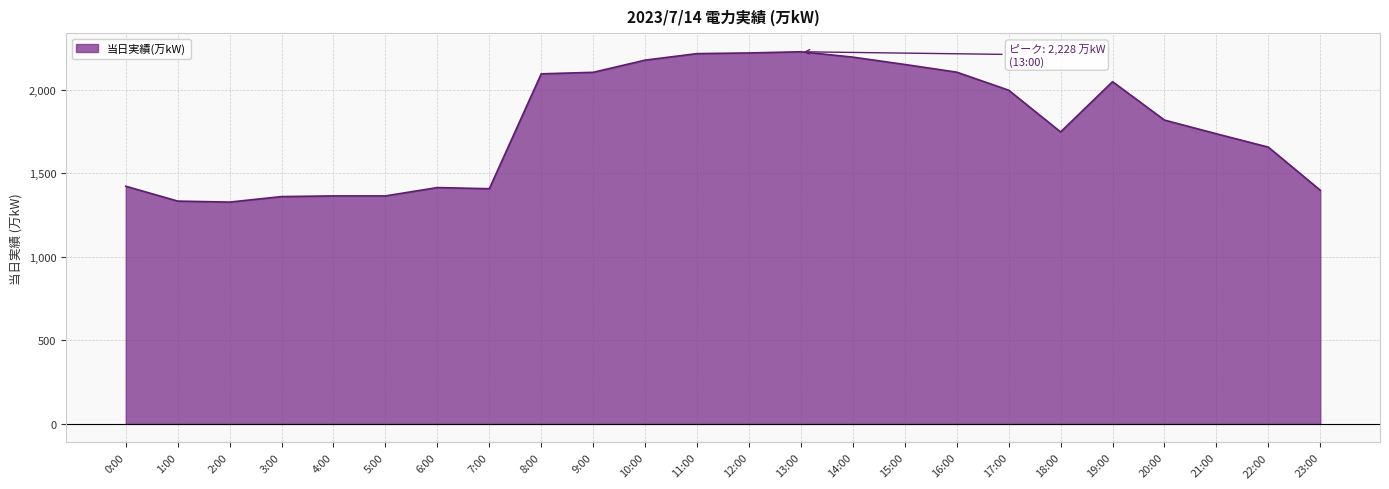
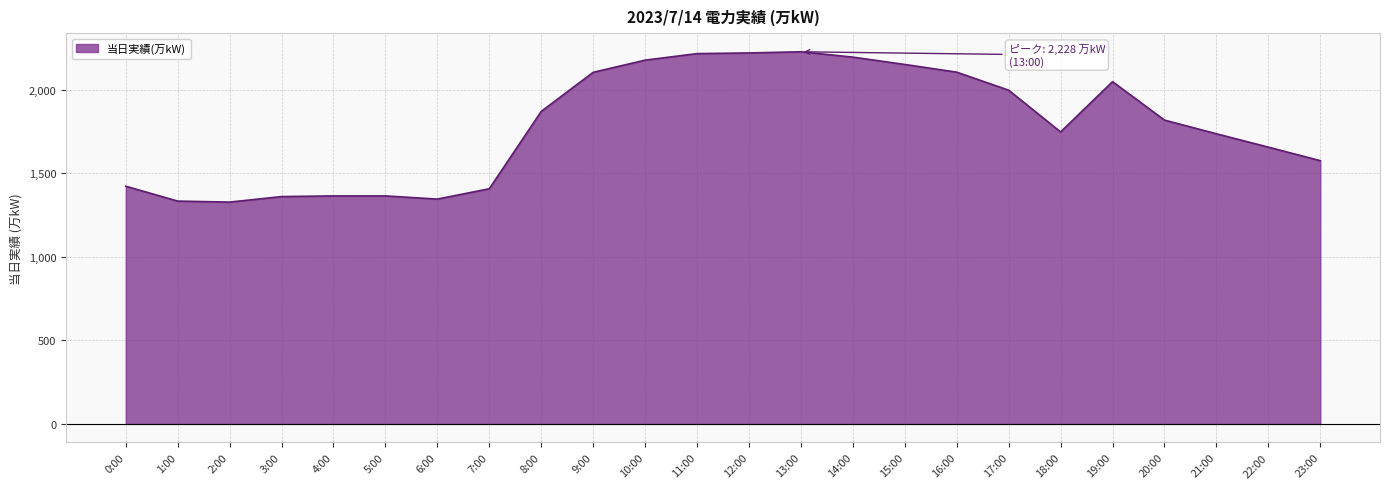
  {
    "0:00": "1,420",
    "1:00": "1,330",
    "2:00": "1,330",
    "3:00": "1,360",
    "4:00": "1,370",
    "5:00": "1,370",
-   "6:00": "1,420",
+   "6:00": "1,350",
    "7:00": "1,410",
-   "8:00": "2,100",
+   "8:00": "1,870",
    "9:00": "2,110",
    "10:00": "2,180",
    "11:00": "2,220",
    "12:00": "2,220",
    "13:00": "2,230",
    "16:00": "2,110",
    "17:00": "2,000",
    "18:00": "1,750",
    "19:00": "2,050",
    "20:00": "1,820",
    "21:00": "1,740",
    "22:00": "1,660",
-   "23:00": "1,400"
+   "23:00": "1,580"
  }
